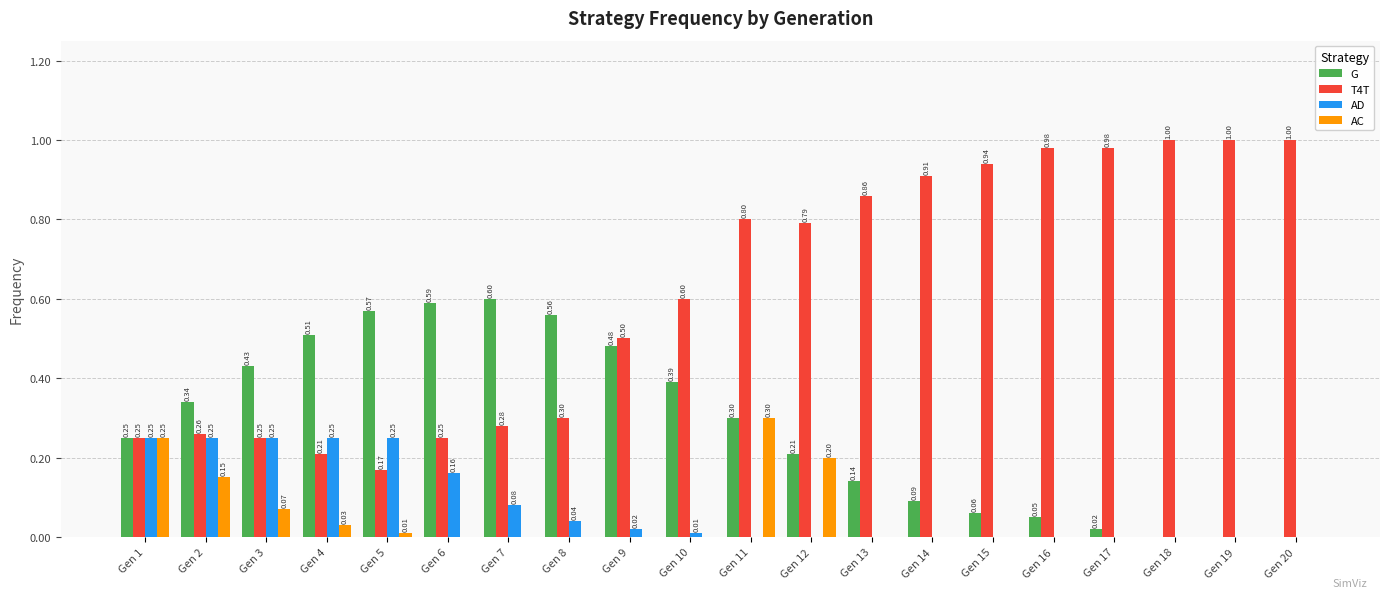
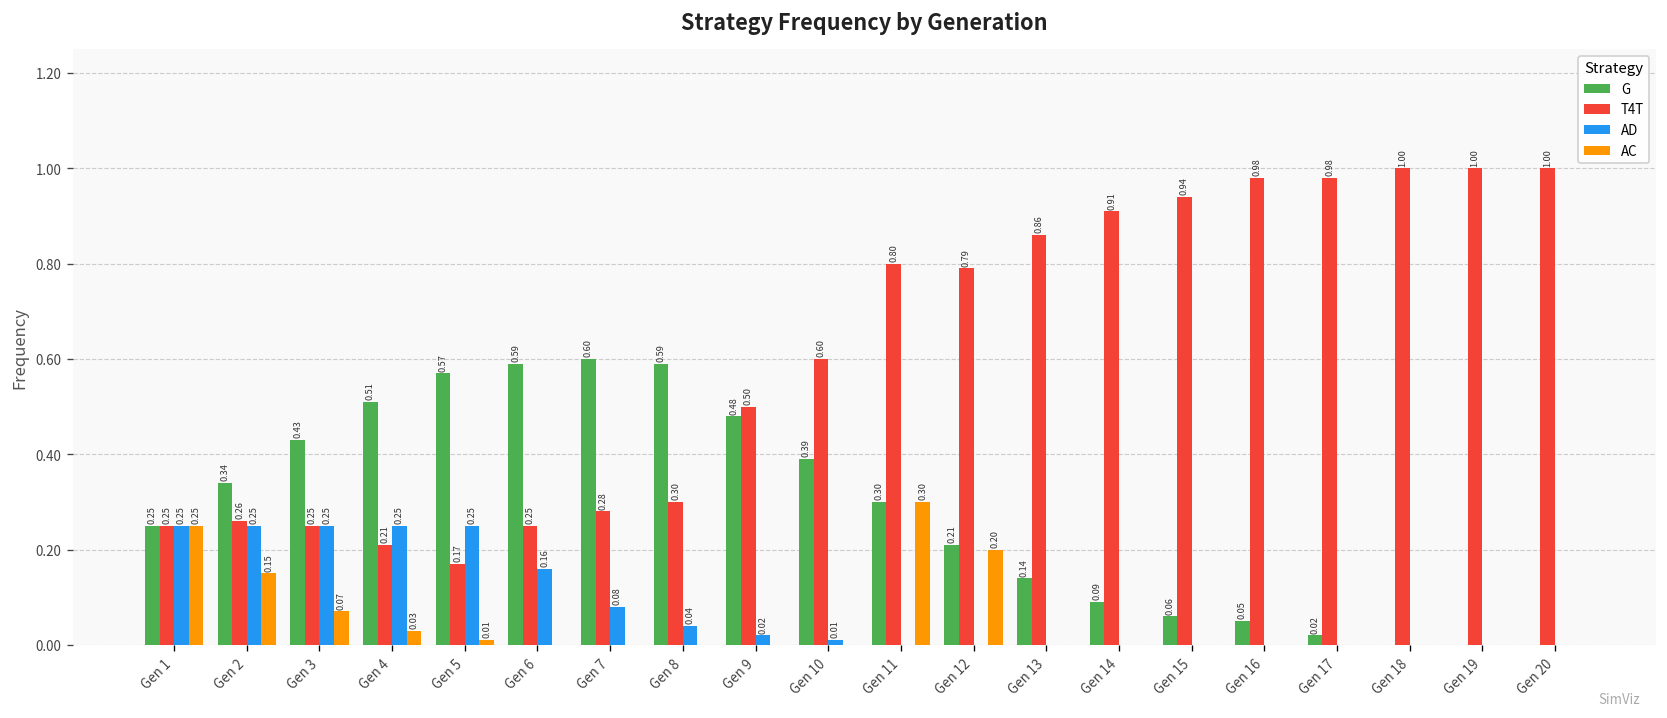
  {
    "G": {
      "Gen 1": 0.25,
      "Gen 2": 0.34,
      "Gen 3": 0.43,
      "Gen 4": 0.51,
      "Gen 5": 0.57,
      "Gen 6": 0.59,
      "Gen 7": 0.60,
-     "Gen 8": 0.56,
+     "Gen 8": 0.59,
      "Gen 9": 0.48,
      "Gen 10": 0.39,
      "Gen 11": 0.30,
      "Gen 12": 0.21,
      "Gen 13": 0.14,
      "Gen 14": 0.09,
      "Gen 15": 0.06,
      "Gen 16": 0.05,
      "Gen 17": 0.02
    },
    "T4T": {
      "Gen 1": 0.25,
      "Gen 2": 0.26,
      "Gen 3": 0.25,
      "Gen 4": 0.21,
      "Gen 5": 0.17,
      "Gen 6": 0.25,
      "Gen 7": 0.28,
      "Gen 8": 0.30,
      "Gen 9": 0.50,
      "Gen 10": 0.60,
      "Gen 11": 0.80,
      "Gen 12": 0.79,
      "Gen 13": 0.86,
      "Gen 14": 0.91,
      "Gen 15": 0.94,
      "Gen 16": 0.98,
      "Gen 17": 0.98,
      "Gen 18": 1.00,
      "Gen 19": 1.00,
      "Gen 20": 1.00
    },
    "AD": {
      "Gen 1": 0.25,
      "Gen 2": 0.25,
      "Gen 3": 0.25,
      "Gen 4": 0.25,
      "Gen 5": 0.25,
      "Gen 6": 0.16,
      "Gen 7": 0.08,
      "Gen 8": 0.04,
      "Gen 9": 0.02,
      "Gen 10": 0.01
    },
    "AC": {
      "Gen 1": 0.25,
      "Gen 2": 0.15,
      "Gen 3": 0.07,
      "Gen 4": 0.03,
      "Gen 5": 0.01,
      "Gen 11": 0.30,
      "Gen 12": 0.20
    }
  }
